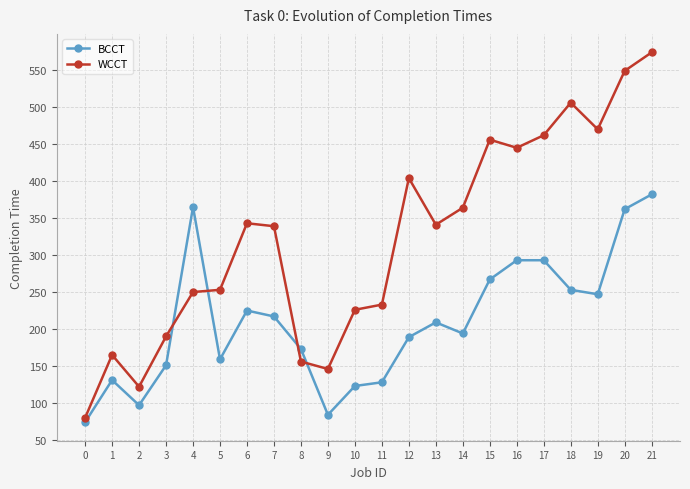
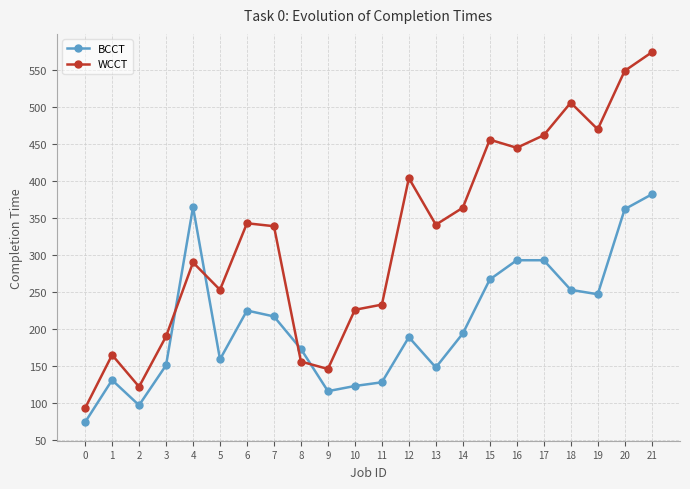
  {
    "BCCT": {
      "0": 70,
      "1": 130,
      "2": 100,
      "3": 150,
      "4": 370,
      "5": 160,
      "6": 230,
      "7": 220,
      "8": 170,
-     "9": 80,
+     "9": 120,
      "10": 120,
      "11": 130,
      "12": 190,
-     "13": 210,
+     "13": 150,
      "14": 190,
      "15": 270,
      "16": 290,
      "17": 290,
      "18": 250,
      "19": 250,
      "20": 360,
      "21": 380
    },
    "WCCT": {
-     "0": 80,
+     "0": 90,
      "1": 170,
      "2": 120,
      "3": 190,
-     "4": 250,
+     "4": 290,
      "5": 250,
      "6": 340,
      "7": 340,
      "8": 160,
      "9": 150,
      "10": 230,
      "11": 230,
      "12": 400,
      "13": 340,
      "14": 360,
      "15": 460,
      "16": 450,
      "17": 460,
      "18": 510,
      "19": 470,
      "20": 550,
      "21": 570
    }
  }
